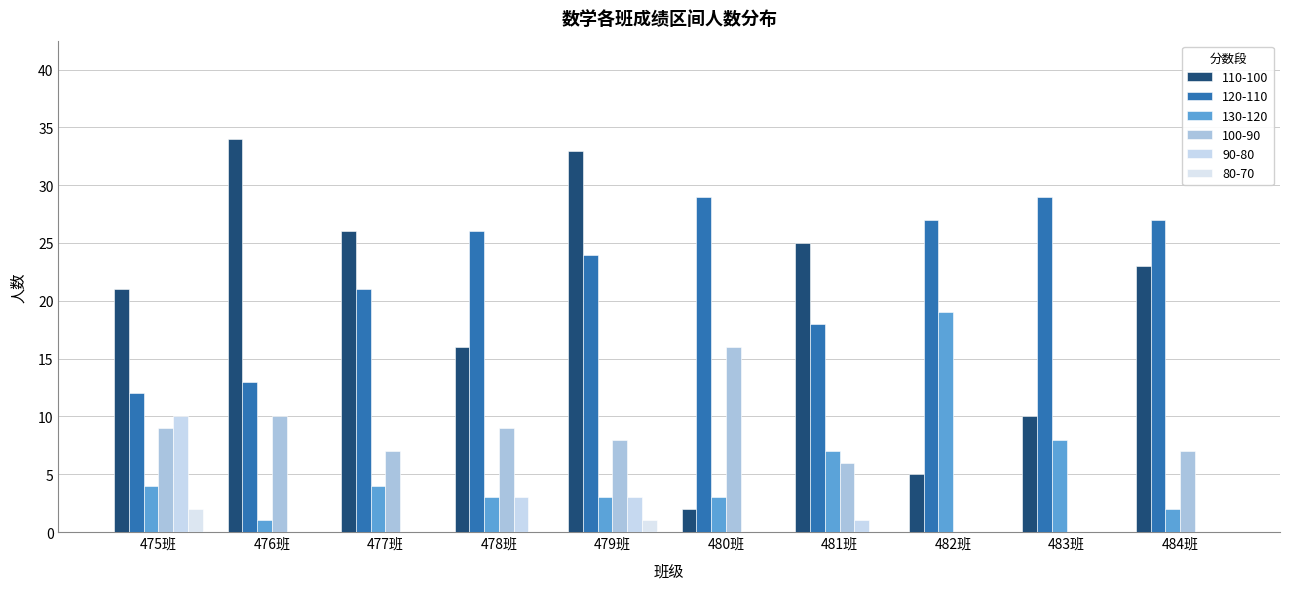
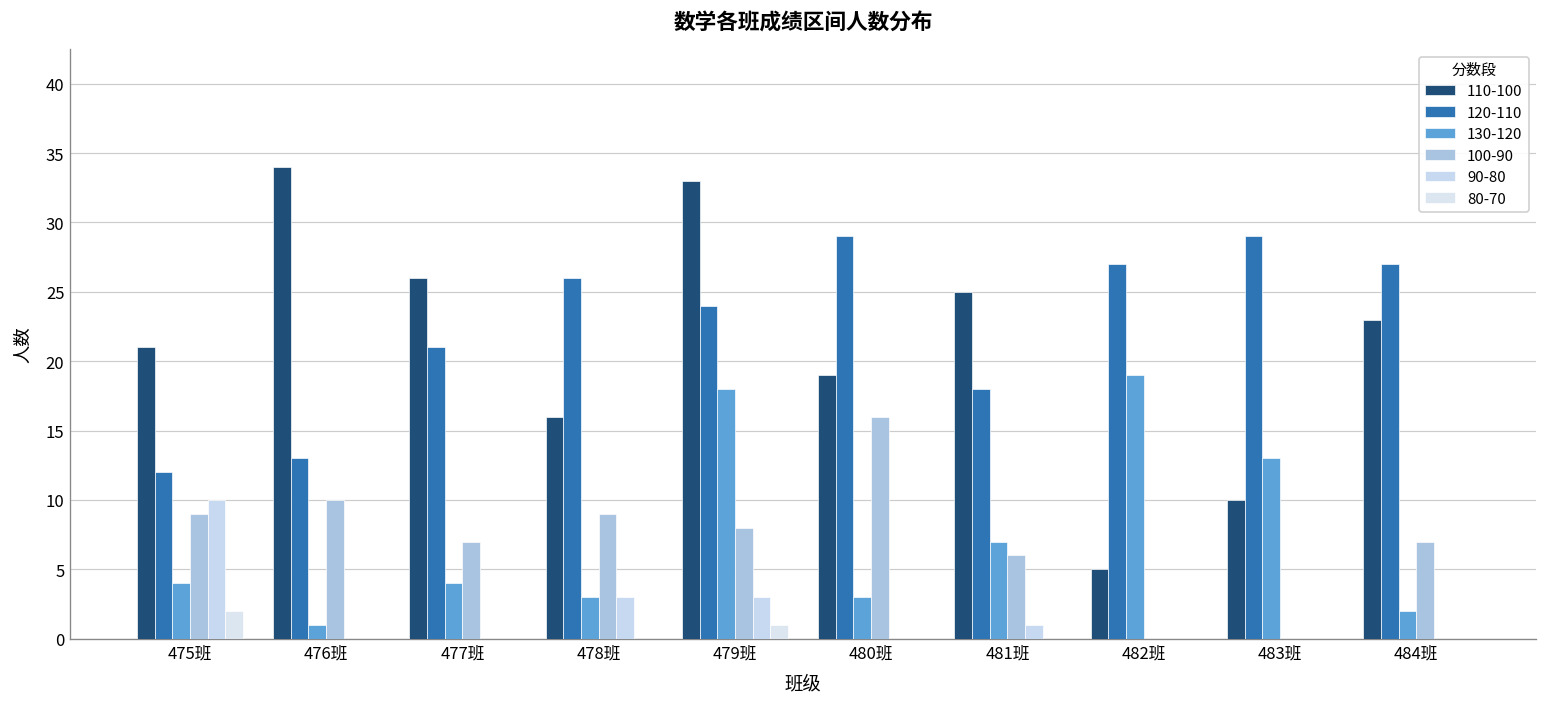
  {
    "110-100": {
      "475班": 21,
      "476班": 34,
      "477班": 26,
      "478班": 16,
      "479班": 33,
-     "480班": 2,
+     "480班": 19,
      "481班": 25,
      "482班": 5,
      "483班": 10,
      "484班": 23
    },
    "120-110": {
      "475班": 12,
      "476班": 13,
      "477班": 21,
      "478班": 26,
      "479班": 24,
      "480班": 29,
      "481班": 18,
      "482班": 27,
      "483班": 29,
      "484班": 27
    },
    "130-120": {
      "475班": 4,
      "476班": 1,
      "477班": 4,
      "478班": 3,
-     "479班": 3,
+     "479班": 18,
      "480班": 3,
      "481班": 7,
      "482班": 19,
-     "483班": 8,
+     "483班": 13,
      "484班": 2
    }
  }
